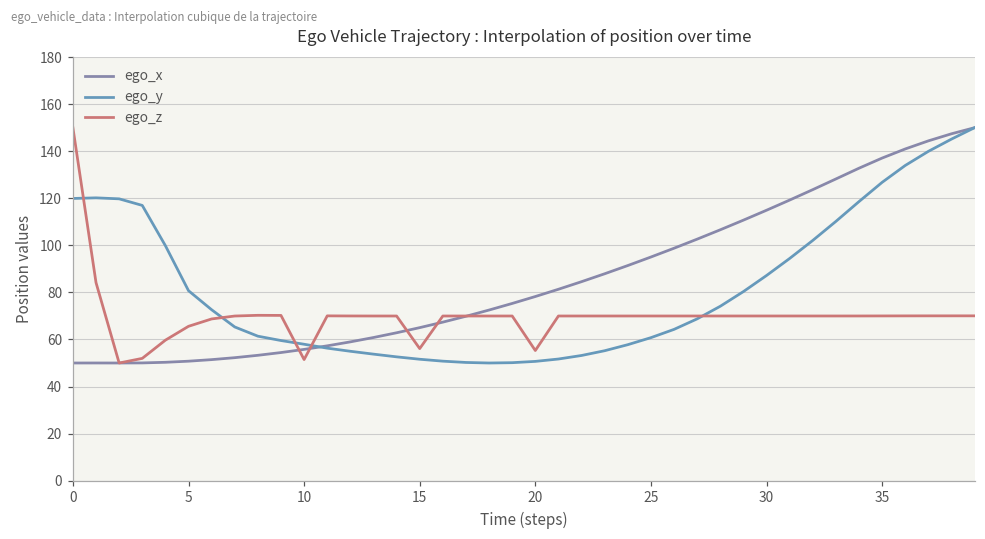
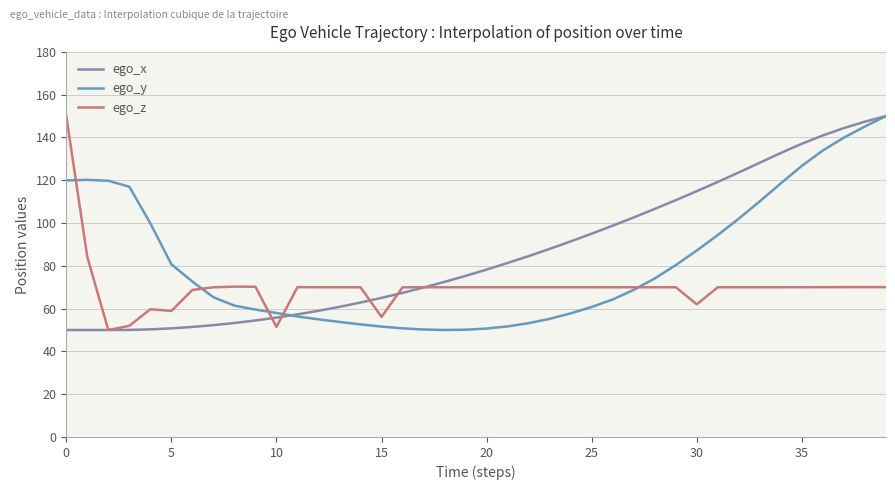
  {
    "ego_z": {
      "0": 150,
-     "5": 66,
+     "5": 59,
      "10": 51,
      "15": 56,
-     "20": 55,
+     "20": 70,
      "25": 70,
-     "30": 70,
+     "30": 62,
      "35": 70
    }
  }
